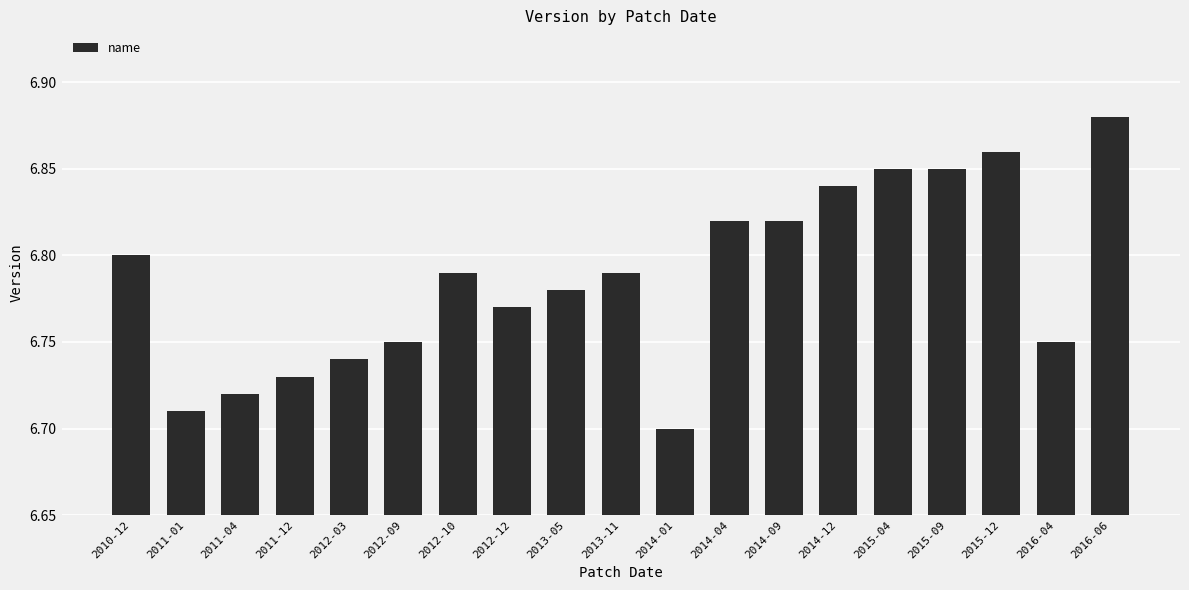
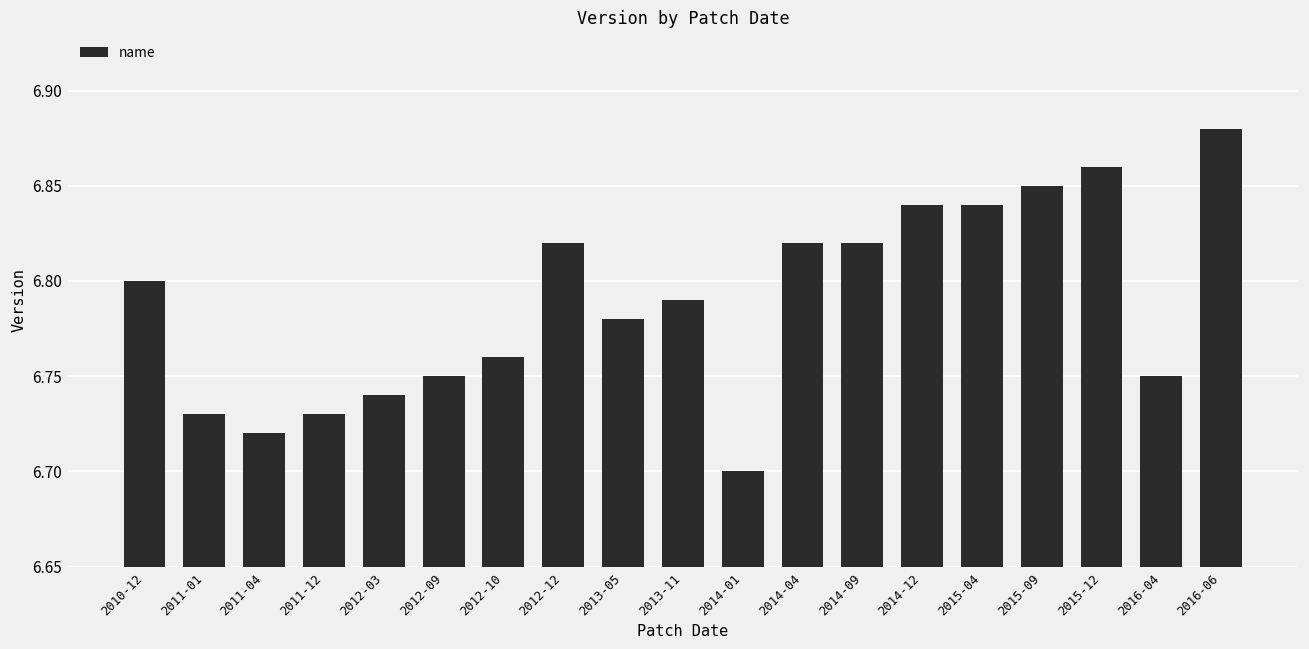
  {
    "2010-12": 6.80,
-   "2011-01": 6.71,
+   "2011-01": 6.73,
    "2011-04": 6.72,
    "2011-12": 6.73,
    "2012-03": 6.74,
    "2012-09": 6.75,
-   "2012-10": 6.79,
-   "2012-12": 6.77,
+   "2012-10": 6.76,
+   "2012-12": 6.82,
    "2013-05": 6.78,
    "2013-11": 6.79,
    "2014-01": 6.70,
    "2014-04": 6.82,
    "2014-09": 6.82,
    "2014-12": 6.84,
-   "2015-04": 6.85,
+   "2015-04": 6.84,
    "2015-09": 6.85,
    "2015-12": 6.86,
    "2016-04": 6.75,
    "2016-06": 6.88
  }
